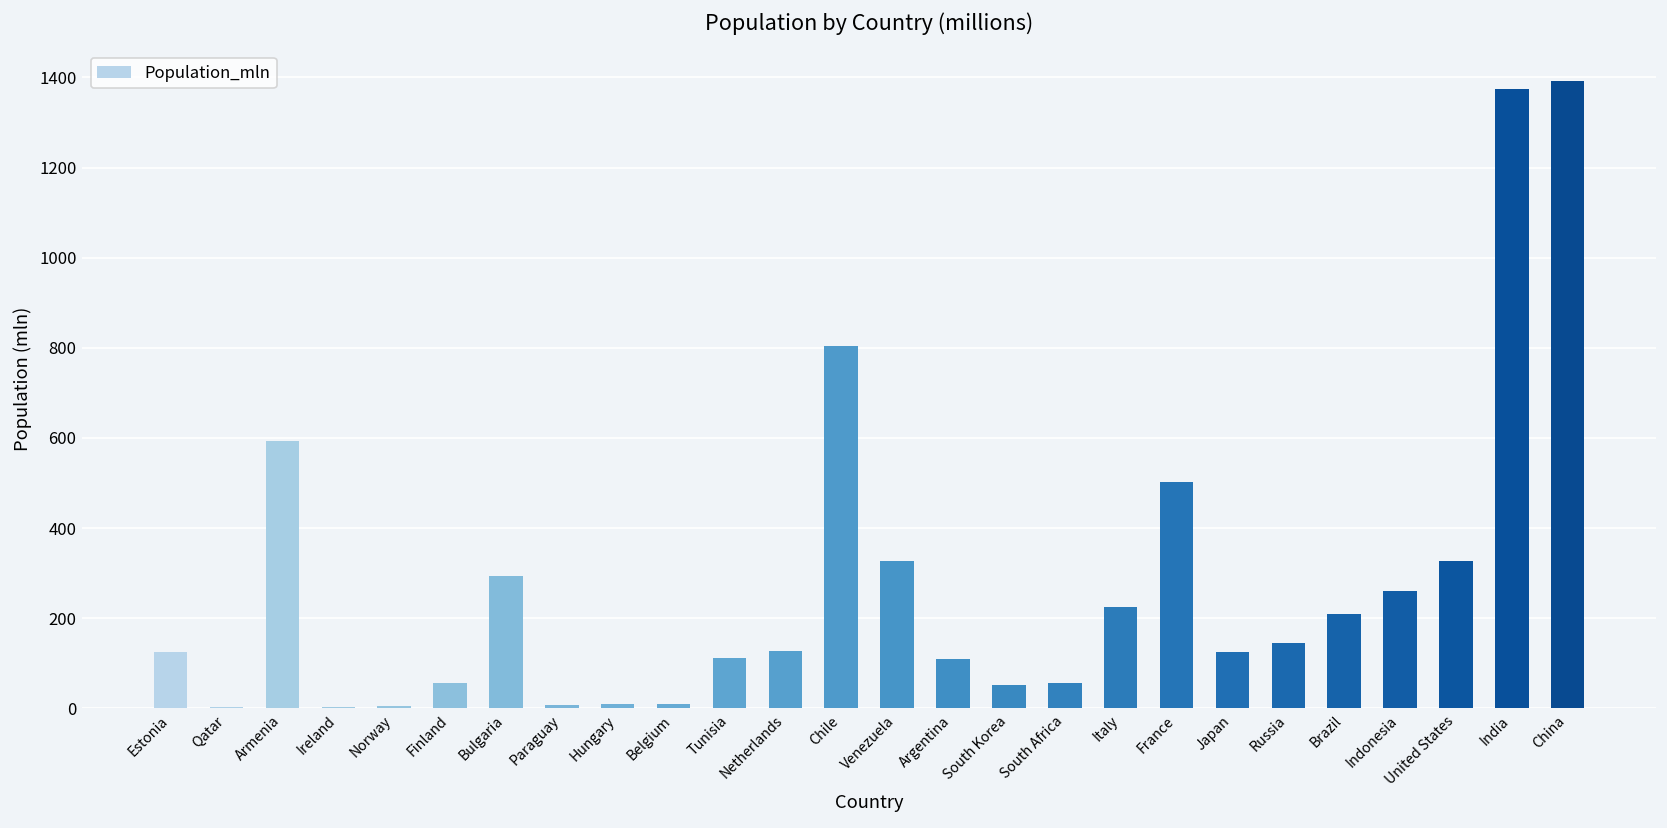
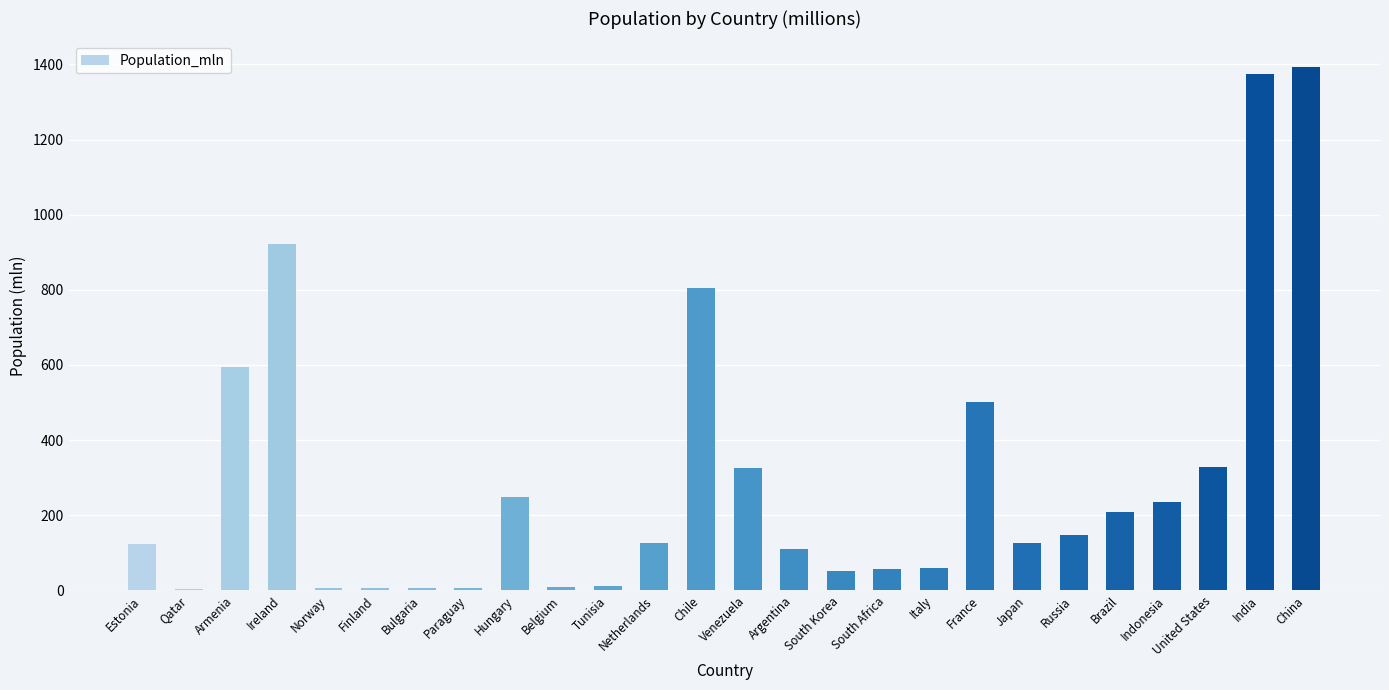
  {
    "Estonia": 120,
    "Armenia": 590,
-   "Ireland": 0,
-   "Finland": 60,
-   "Bulgaria": 290,
+   "Ireland": 920,
+   "Finland": 10,
+   "Bulgaria": 10,
    "Paraguay": 10,
-   "Hungary": 10,
+   "Hungary": 250,
    "Belgium": 10,
-   "Tunisia": 110,
+   "Tunisia": 10,
    "Netherlands": 130,
    "Chile": 800,
    "Venezuela": 330,
    "Argentina": 110,
    "South Korea": 50,
    "South Africa": 60,
-   "Italy": 230,
+   "Italy": 60,
    "France": 500,
    "Japan": 130,
    "Russia": 150,
    "Brazil": 210,
-   "Indonesia": 260,
+   "Indonesia": 240,
    "United States": 330,
    "India": 1380,
    "China": 1390
  }
